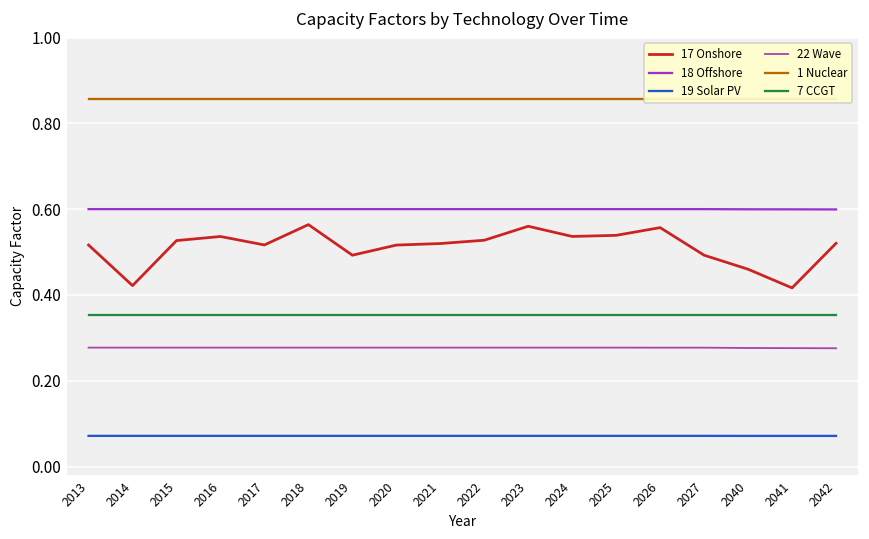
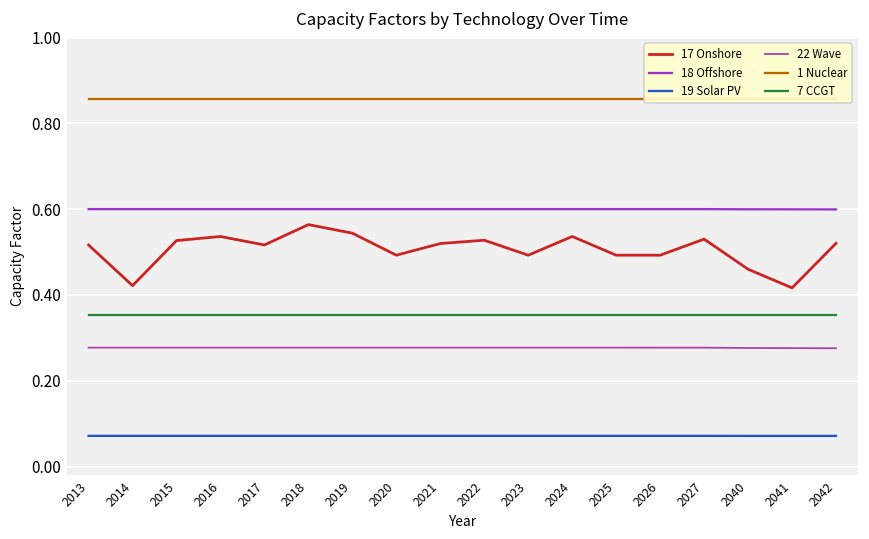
  {
    "17 Onshore": {
      "2013": 0.52,
      "2014": 0.42,
      "2015": 0.53,
      "2016": 0.54,
      "2017": 0.52,
      "2018": 0.56,
-     "2019": 0.49,
-     "2020": 0.52,
+     "2019": 0.54,
+     "2020": 0.49,
      "2021": 0.52,
      "2022": 0.53,
-     "2023": 0.56,
+     "2023": 0.49,
      "2024": 0.54,
-     "2025": 0.54,
-     "2026": 0.56,
-     "2027": 0.49,
+     "2025": 0.49,
+     "2026": 0.49,
+     "2027": 0.53,
      "2040": 0.46,
      "2041": 0.42,
      "2042": 0.52
    },
    "19 Solar PV": {
      "2013": 0.07,
      "2014": 0.07,
      "2015": 0.07,
      "2016": 0.07,
      "2017": 0.07,
      "2018": 0.07,
      "2019": 0.07,
      "2020": 0.07,
      "2021": 0.07,
      "2022": 0.07,
      "2023": 0.07,
      "2024": 0.07,
      "2025": 0.07,
      "2026": 0.07,
      "2027": 0.07,
      "2040": 0.07,
      "2041": 0.07,
      "2042": 0.07
    },
    "1 Nuclear": {
      "2013": 0.86,
      "2014": 0.86,
      "2015": 0.86,
      "2016": 0.86,
      "2017": 0.86,
      "2018": 0.86,
      "2019": 0.86,
      "2020": 0.86,
      "2021": 0.86,
      "2022": 0.86,
      "2023": 0.86,
      "2024": 0.86,
      "2025": 0.86,
      "2026": 0.86,
      "2027": 0.86,
      "2040": 0.86,
      "2041": 0.86,
      "2042": 0.86
    },
    "7 CCGT": {
      "2013": 0.35,
      "2014": 0.35,
      "2015": 0.35,
      "2016": 0.35,
      "2017": 0.35,
      "2018": 0.35,
      "2019": 0.35,
      "2020": 0.35,
      "2021": 0.35,
      "2022": 0.35,
      "2023": 0.35,
      "2024": 0.35,
      "2025": 0.35,
      "2026": 0.35,
      "2027": 0.35,
      "2040": 0.35,
      "2041": 0.35,
      "2042": 0.35
    }
  }
